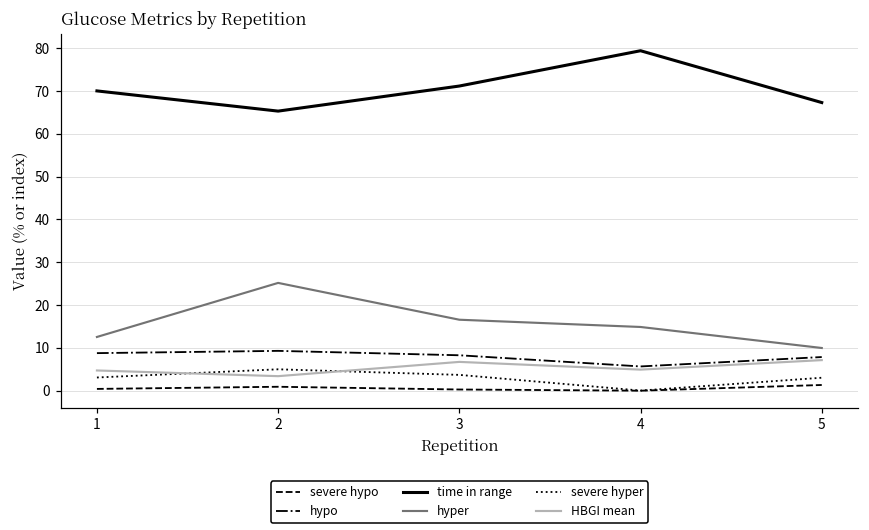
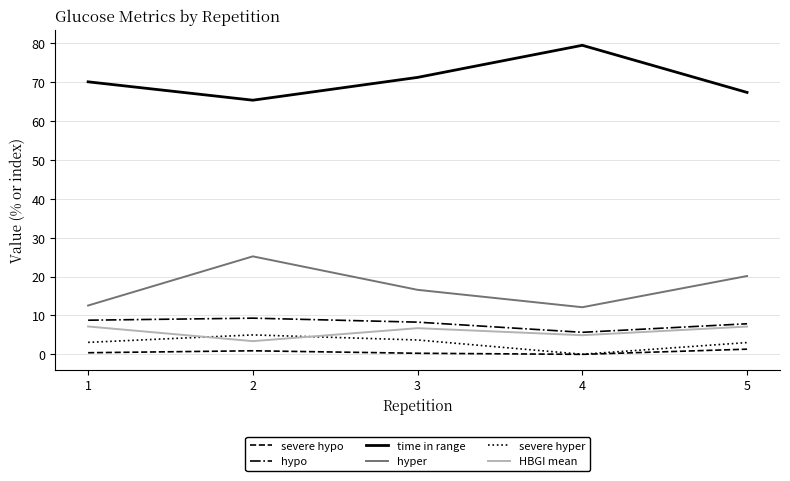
  {
    "hyper": {
      "1": 13,
      "2": 25,
      "3": 17,
-     "4": 15,
-     "5": 10
+     "4": 12,
+     "5": 20
    },
    "HBGI mean": {
-     "1": 5,
+     "1": 7,
      "2": 3,
      "3": 7,
      "4": 5,
      "5": 7
    }
  }
